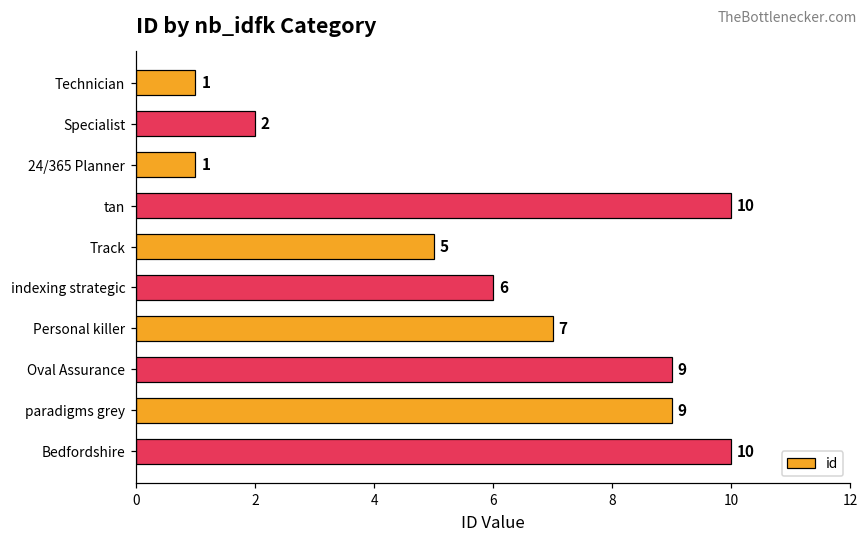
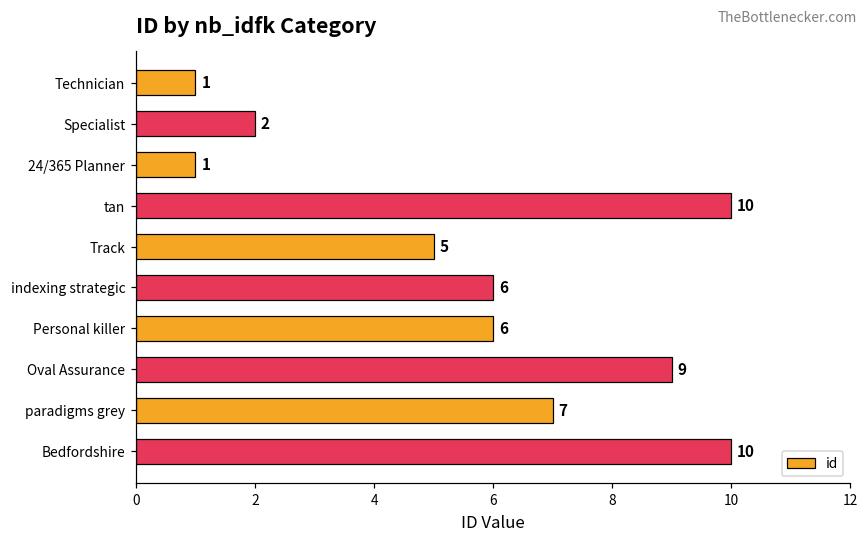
  {
    "Technician": 1,
    "Specialist": 2,
    "24/365 Planner": 1,
    "tan": 10,
    "Track": 5,
    "indexing strategic": 6,
-   "Personal killer": 7,
+   "Personal killer": 6,
    "Oval Assurance": 9,
-   "paradigms grey": 9,
+   "paradigms grey": 7,
    "Bedfordshire": 10
  }
